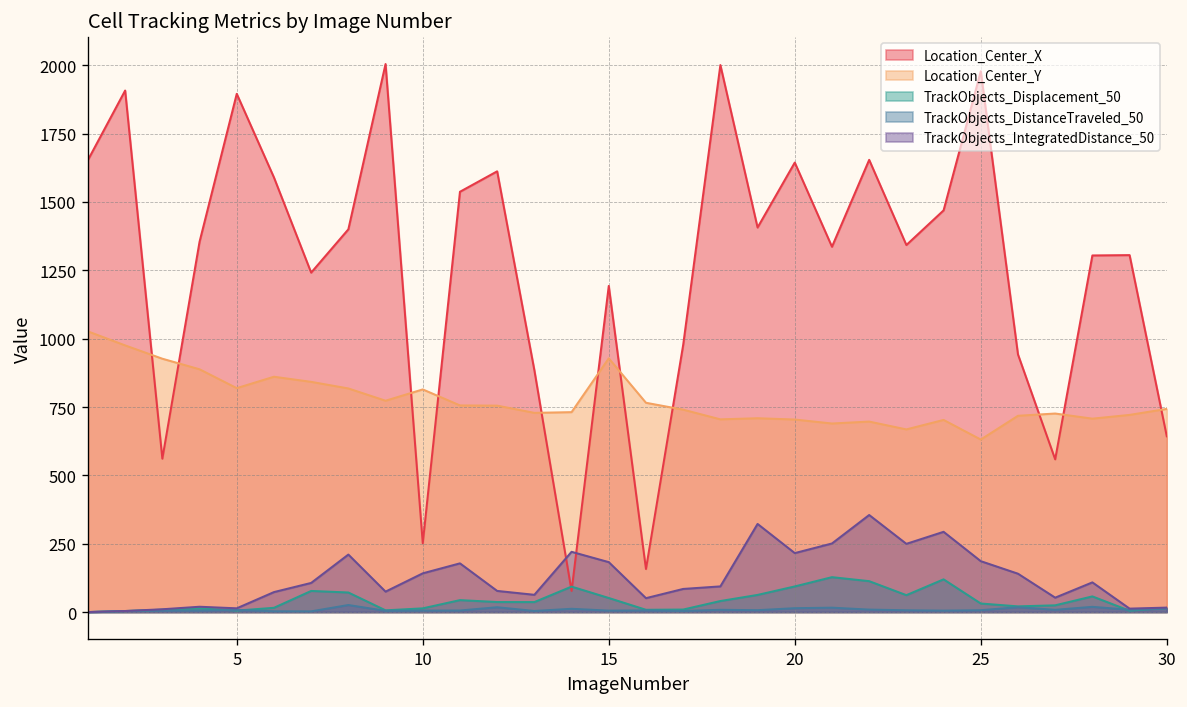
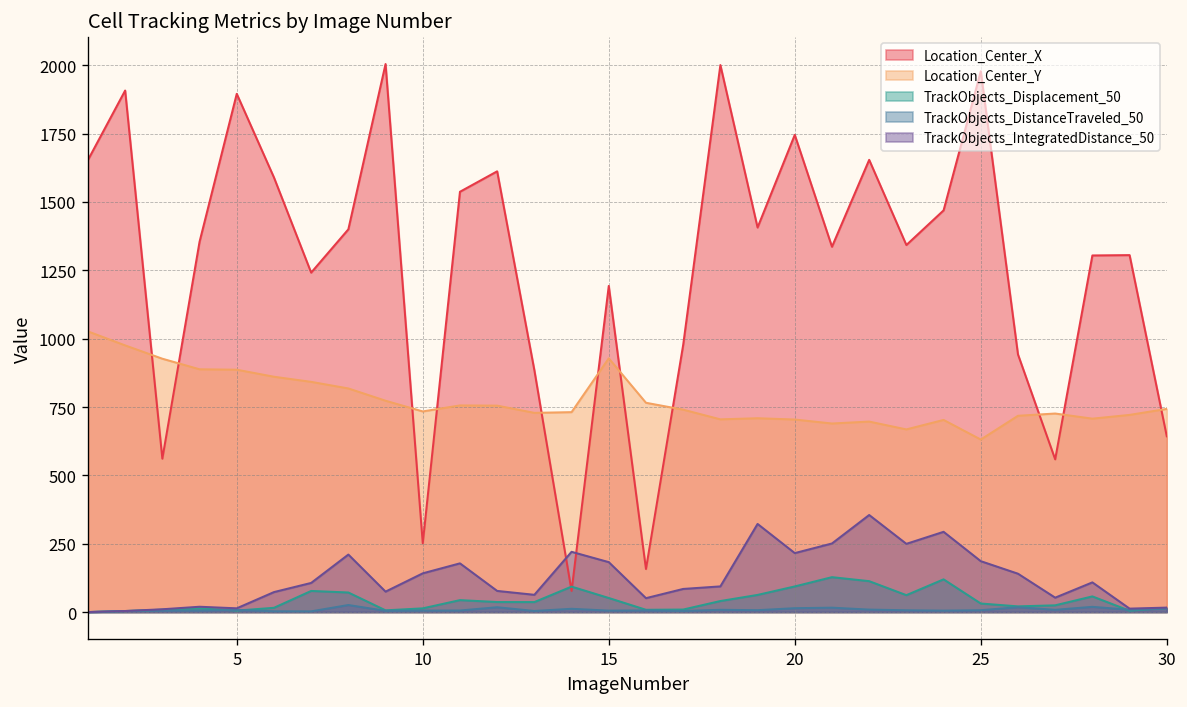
  {
    "Location_Center_X": {
      "5": 1900,
      "10": 250,
      "15": 1190,
-     "20": 1640,
+     "20": 1750,
      "30": 640
    },
    "Location_Center_Y": {
-     "5": 820,
-     "10": 810,
+     "5": 890,
+     "10": 730,
      "15": 930,
      "20": 700,
      "25": 630,
      "30": 740
    }
  }
